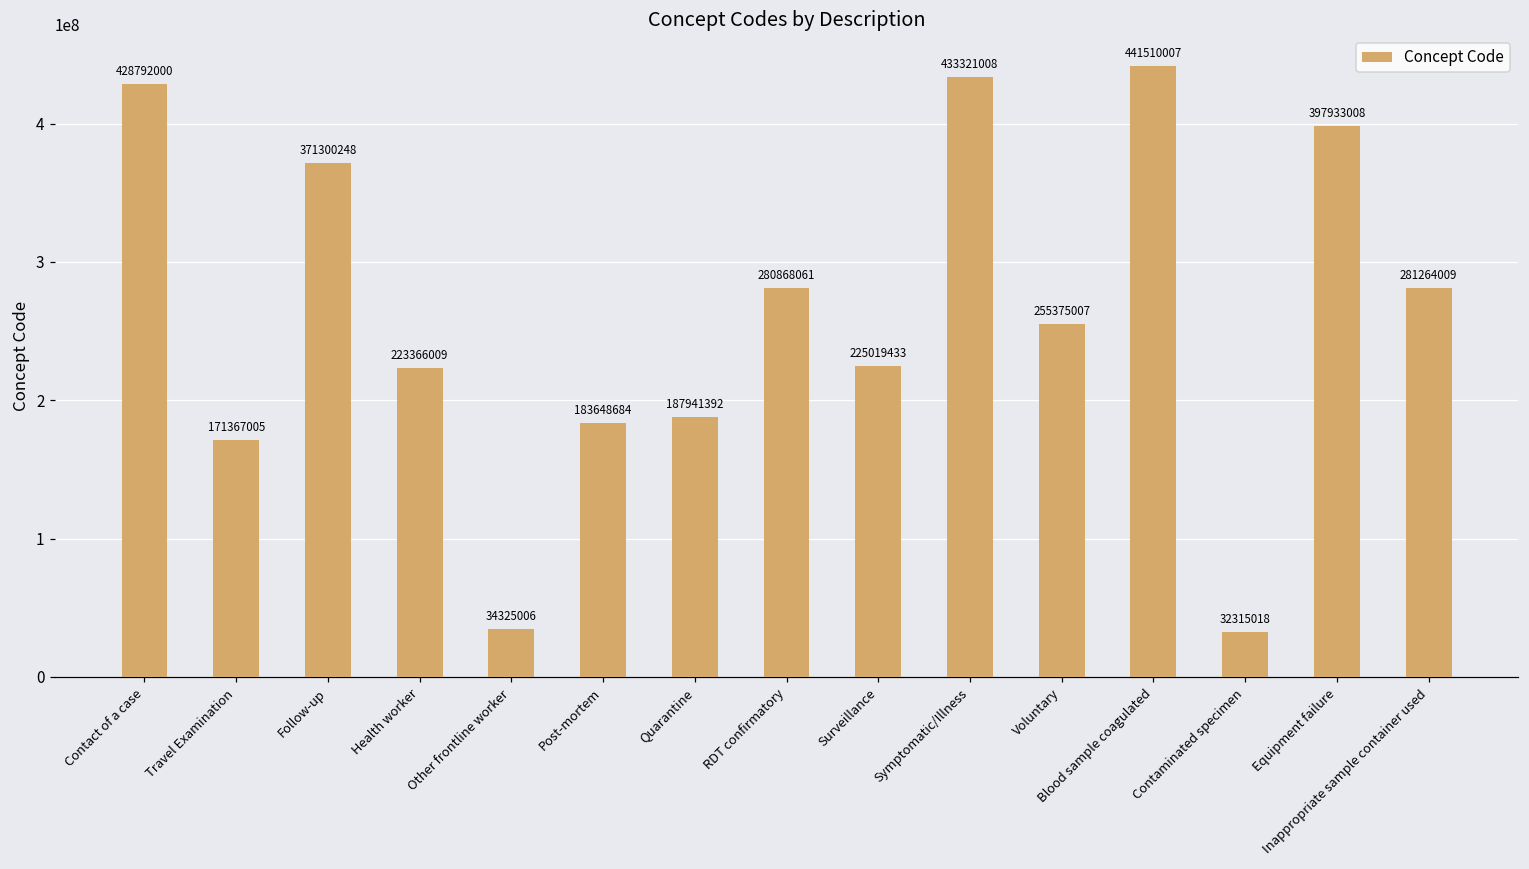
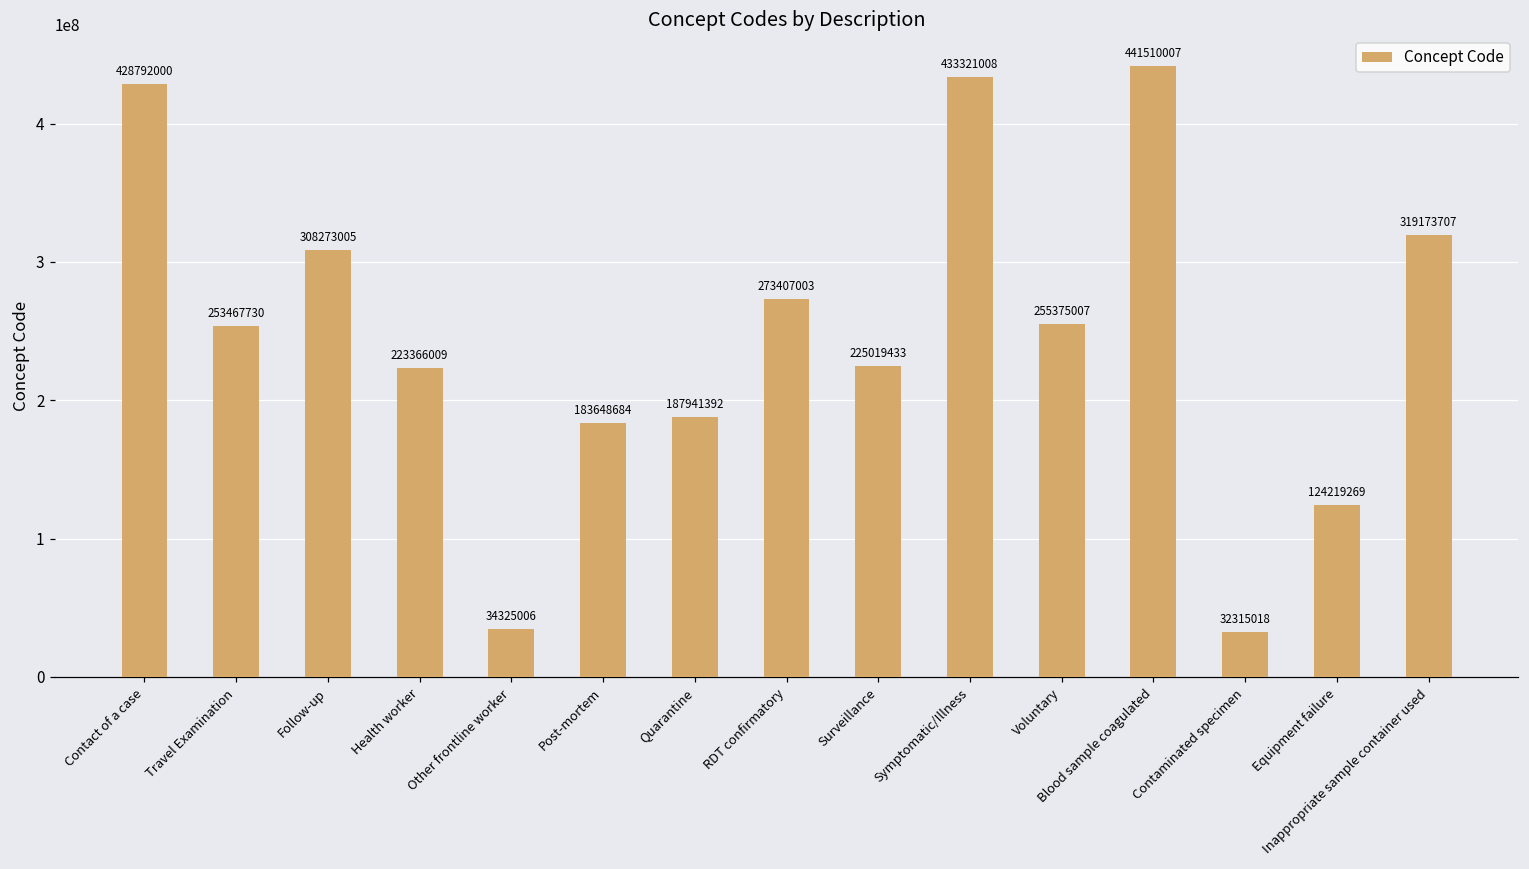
  {
    "Contact of a case": 428792000,
-   "Travel Examination": 171367005,
-   "Follow-up": 371300248,
+   "Travel Examination": 253467730,
+   "Follow-up": 308273005,
    "Health worker": 223366009,
    "Other frontline worker": 34325006,
    "Post-mortem": 183648684,
    "Quarantine": 187941392,
-   "RDT confirmatory": 280868061,
+   "RDT confirmatory": 273407003,
    "Surveillance": 225019433,
    "Symptomatic/Illness": 433321008,
    "Voluntary": 255375007,
    "Blood sample coagulated": 441510007,
    "Contaminated specimen": 32315018,
-   "Equipment failure": 397933008,
-   "Inappropriate sample container used": 281264009
+   "Equipment failure": 124219269,
+   "Inappropriate sample container used": 319173707
  }
